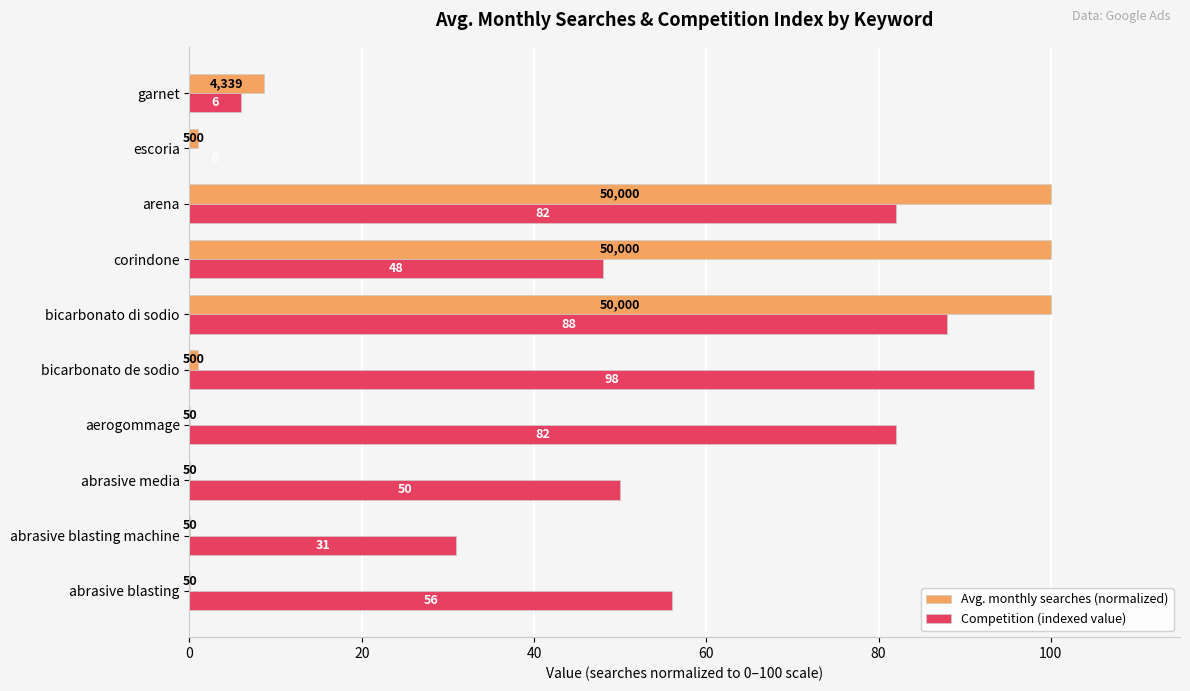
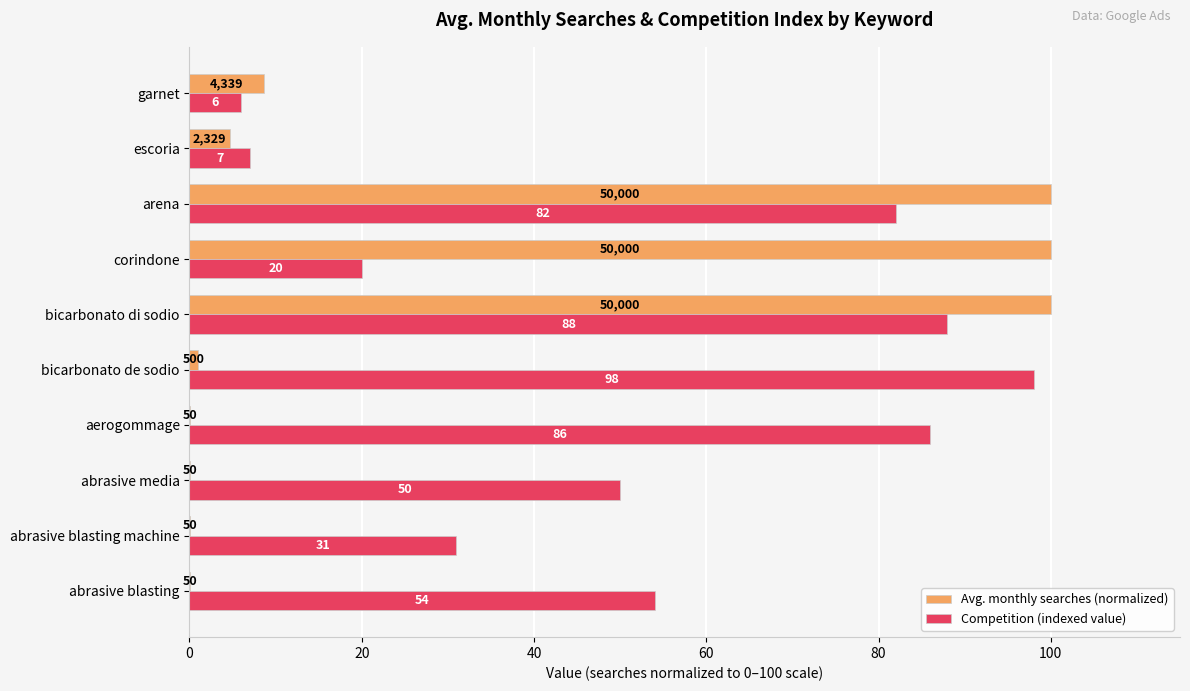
  {
    "Avg. monthly searches (normalized)": {
-     "escoria": "500"
+     "escoria": "2,329"
    },
    "Competition (indexed value)": {
      "garnet": "6",
-     "escoria": "0",
+     "escoria": "7",
      "arena": "82",
-     "corindone": "48",
+     "corindone": "20",
      "bicarbonato di sodio": "88",
      "bicarbonato de sodio": "98",
-     "aerogommage": "82",
+     "aerogommage": "86",
      "abrasive media": "50",
      "abrasive blasting machine": "31",
-     "abrasive blasting": "56"
+     "abrasive blasting": "54"
    }
  }
